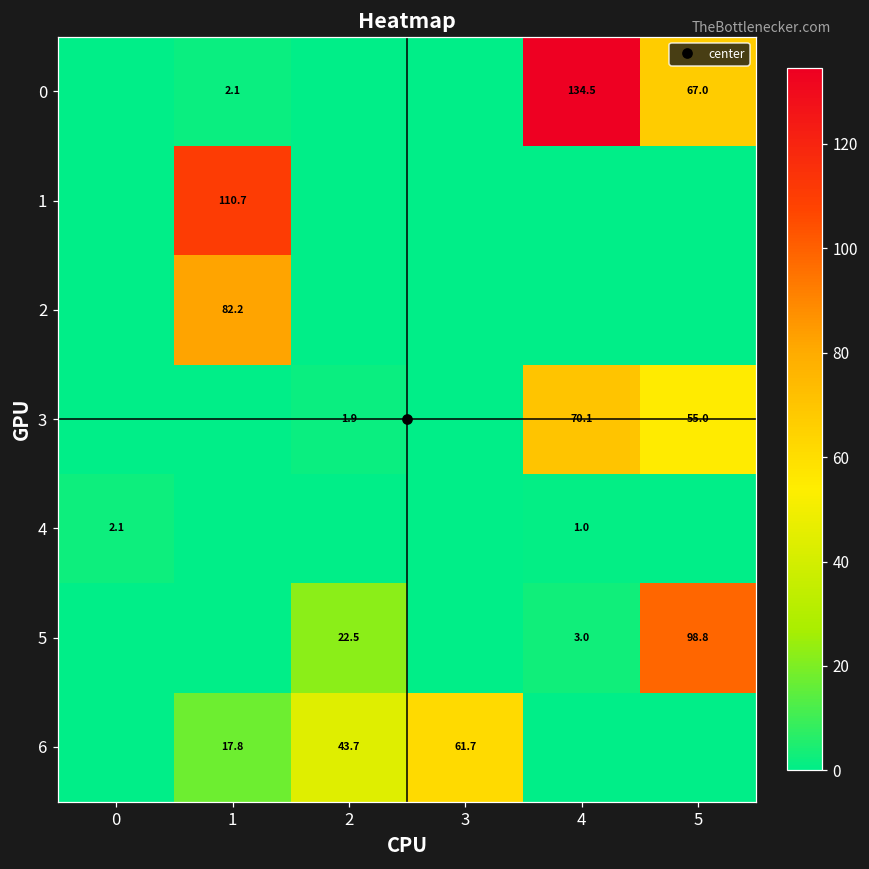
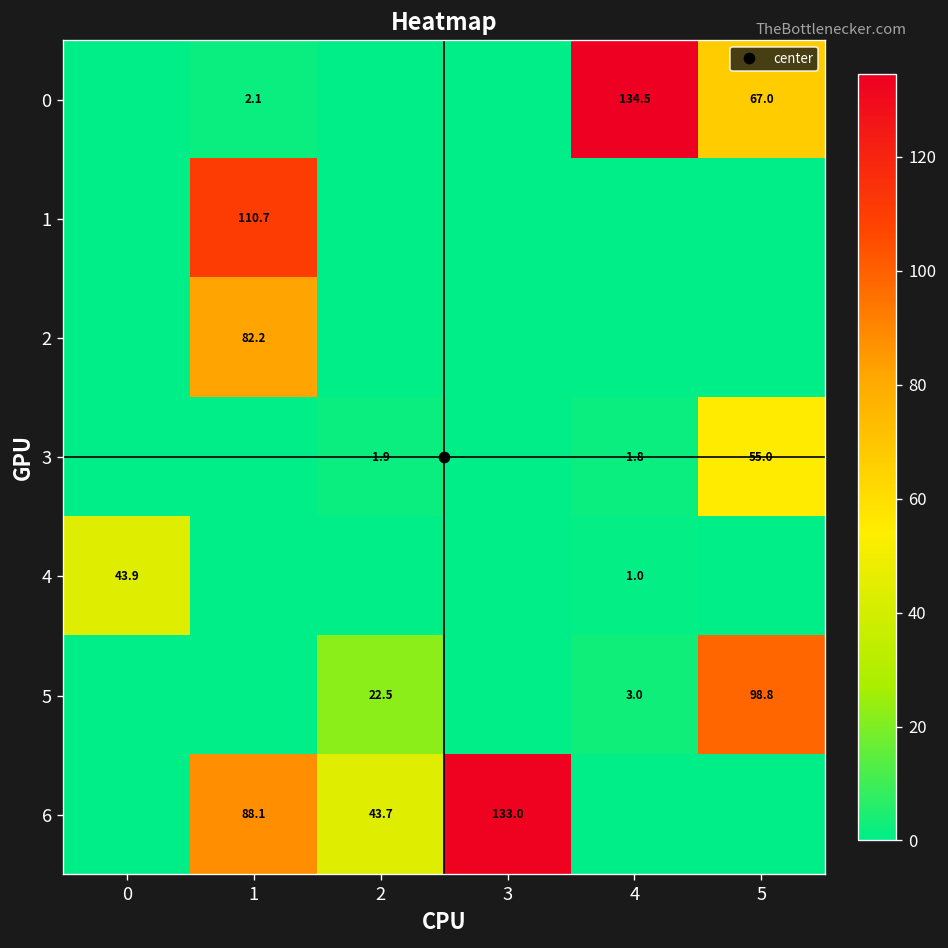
  {
    "0": {
      "1": 2.1,
      "4": 134.5,
      "5": 67.0
    },
    "1": {
      "1": 110.7
    },
    "2": {
      "1": 82.2
    },
    "3": {
      "2": 1.9,
-     "4": 70.1,
+     "4": 1.8,
      "5": 55.0
    },
    "4": {
-     "0": 2.1,
+     "0": 43.9,
      "4": 1.0
    },
    "5": {
      "2": 22.5,
      "4": 3.0,
      "5": 98.8
    },
    "6": {
-     "1": 17.8,
+     "1": 88.1,
      "2": 43.7,
-     "3": 61.7
+     "3": 133.0
    }
  }
